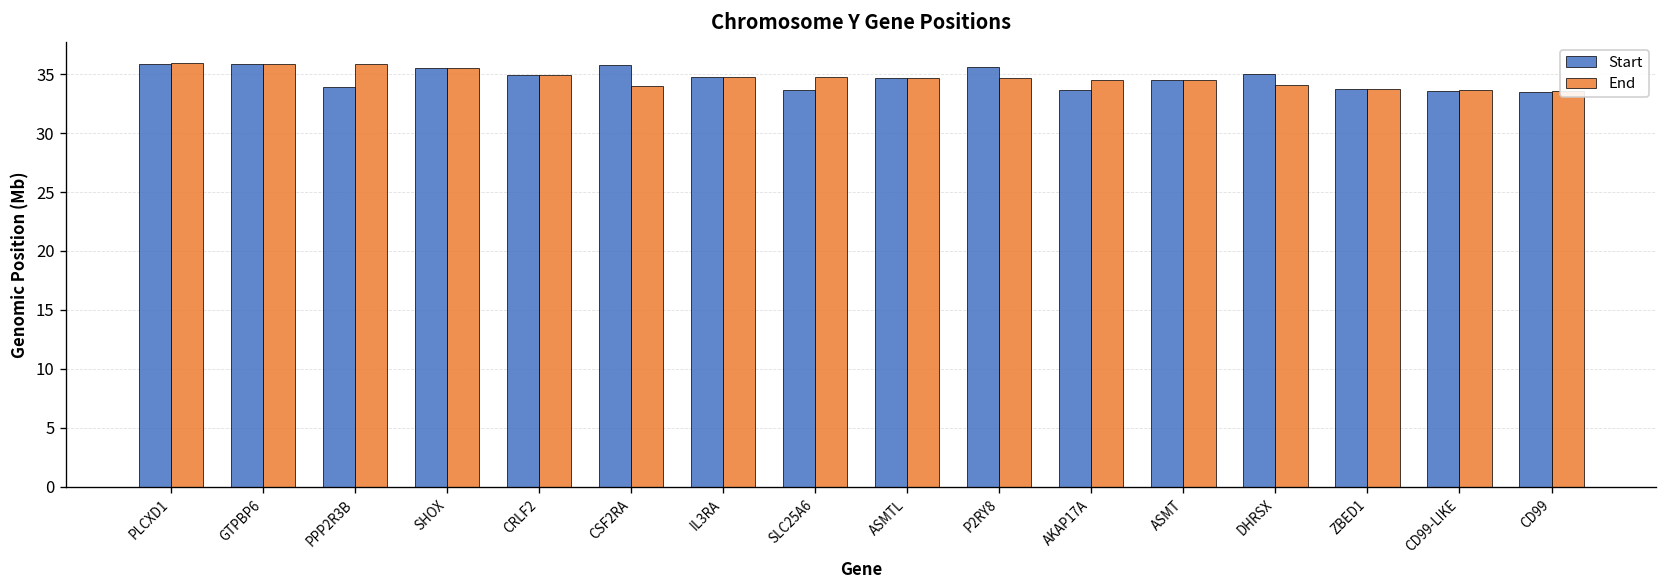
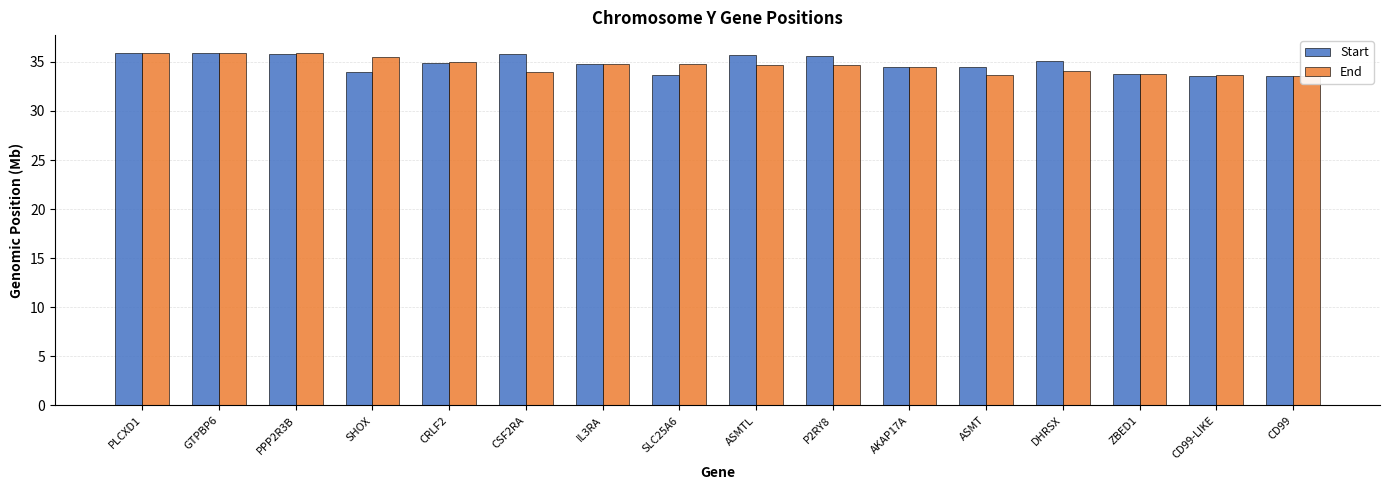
  {
    "Start": {
      "PLCXD1": 36,
      "GTPBP6": 36,
-     "PPP2R3B": 34,
-     "SHOX": 36,
+     "PPP2R3B": 36,
+     "SHOX": 34,
      "CRLF2": 35,
      "CSF2RA": 36,
      "IL3RA": 35,
      "SLC25A6": 34,
-     "ASMTL": 35,
+     "ASMTL": 36,
      "P2RY8": 36,
-     "AKAP17A": 34,
+     "AKAP17A": 35,
      "ASMT": 34,
      "DHRSX": 35,
      "ZBED1": 34,
      "CD99-LIKE": 34,
      "CD99": 34
    },
    "End": {
      "PLCXD1": 36,
      "GTPBP6": 36,
      "PPP2R3B": 36,
      "SHOX": 36,
      "CRLF2": 35,
      "CSF2RA": 34,
      "IL3RA": 35,
      "SLC25A6": 35,
      "ASMTL": 35,
      "P2RY8": 35,
      "AKAP17A": 35,
-     "ASMT": 35,
+     "ASMT": 34,
      "DHRSX": 34,
      "ZBED1": 34,
      "CD99-LIKE": 34
    }
  }
